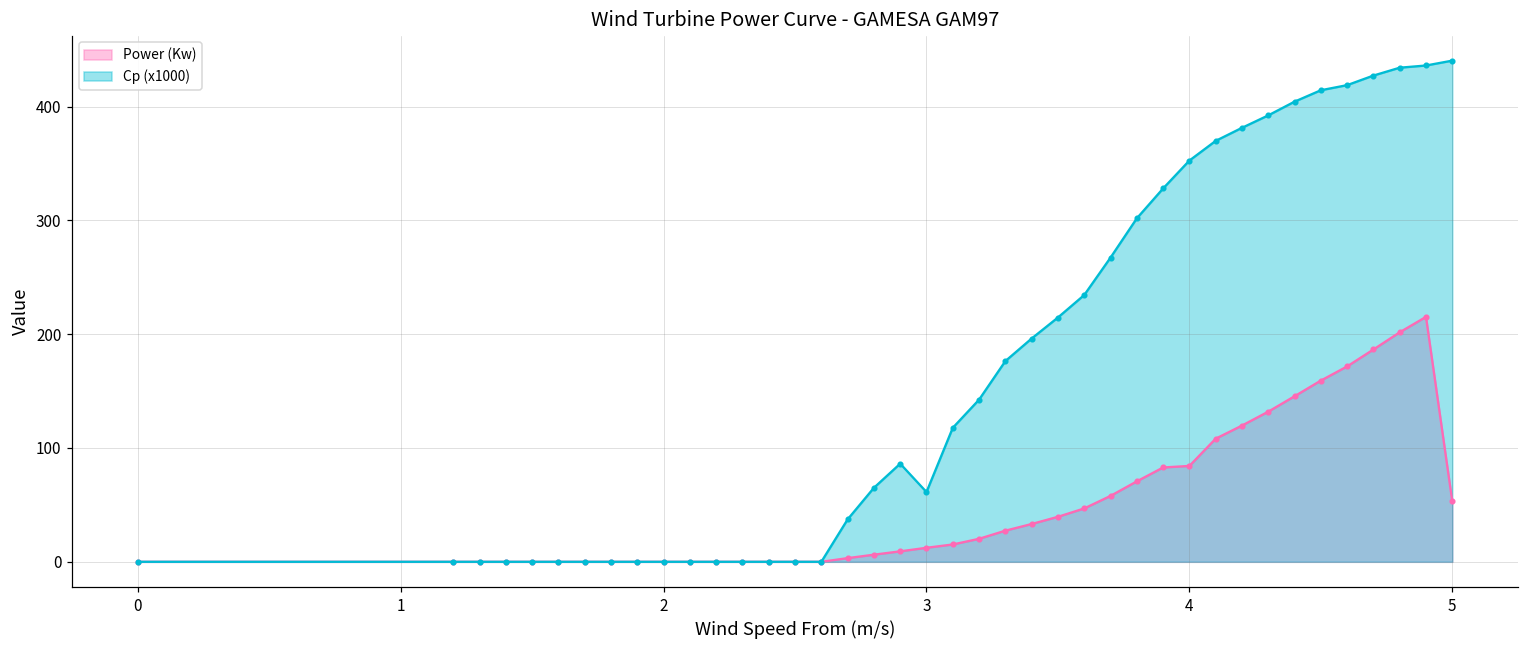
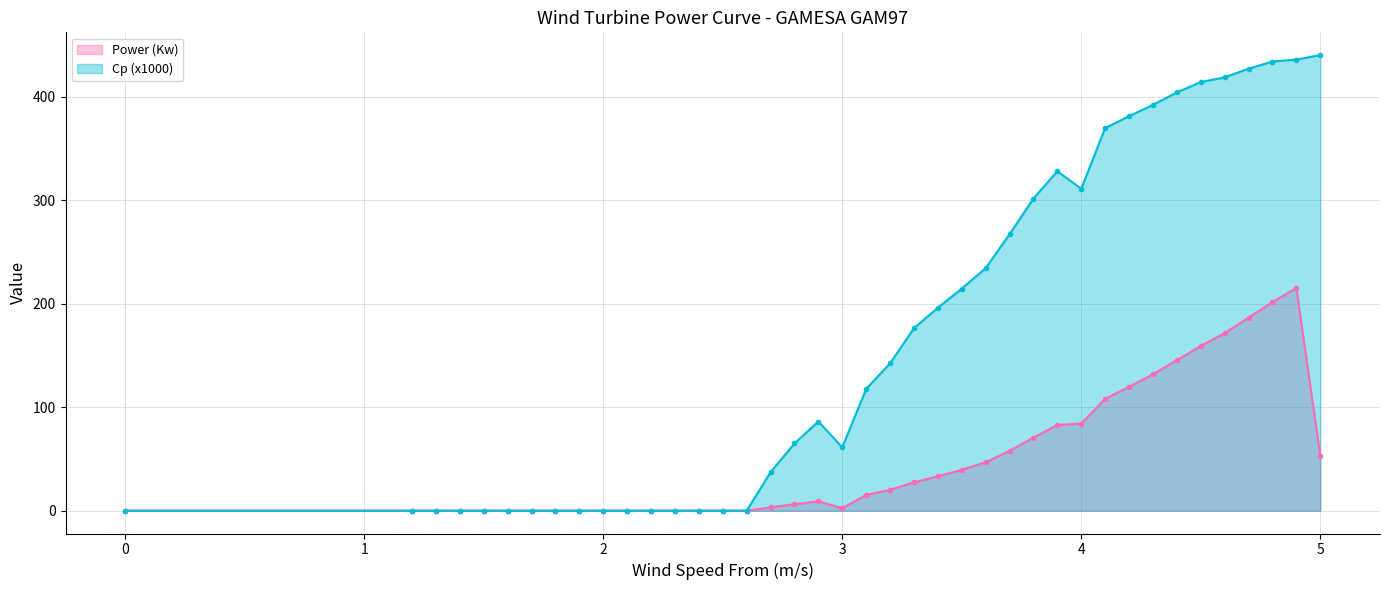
  {
    "Power (Kw)": {
-     "3": 12,
+     "3": 2,
      "4": 84,
      "5": 53
    },
    "Cp (x1000)": {
      "3": 61,
-     "4": 353,
+     "4": 311,
      "5": 440
    }
  }
